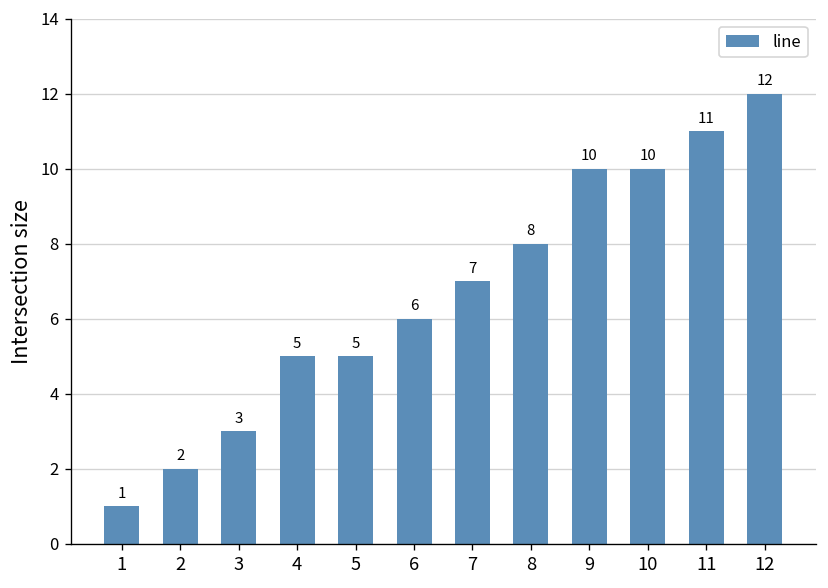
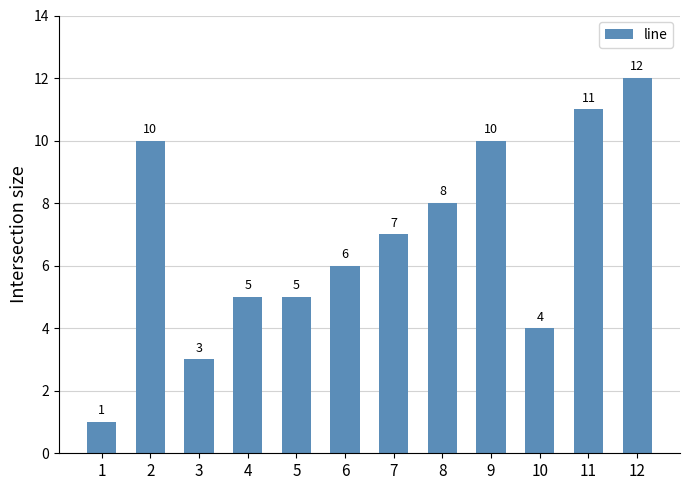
  {
    "1": 1,
-   "2": 2,
+   "2": 10,
    "3": 3,
    "4": 5,
    "5": 5,
    "6": 6,
    "7": 7,
    "8": 8,
    "9": 10,
-   "10": 10,
+   "10": 4,
    "11": 11,
    "12": 12
  }
